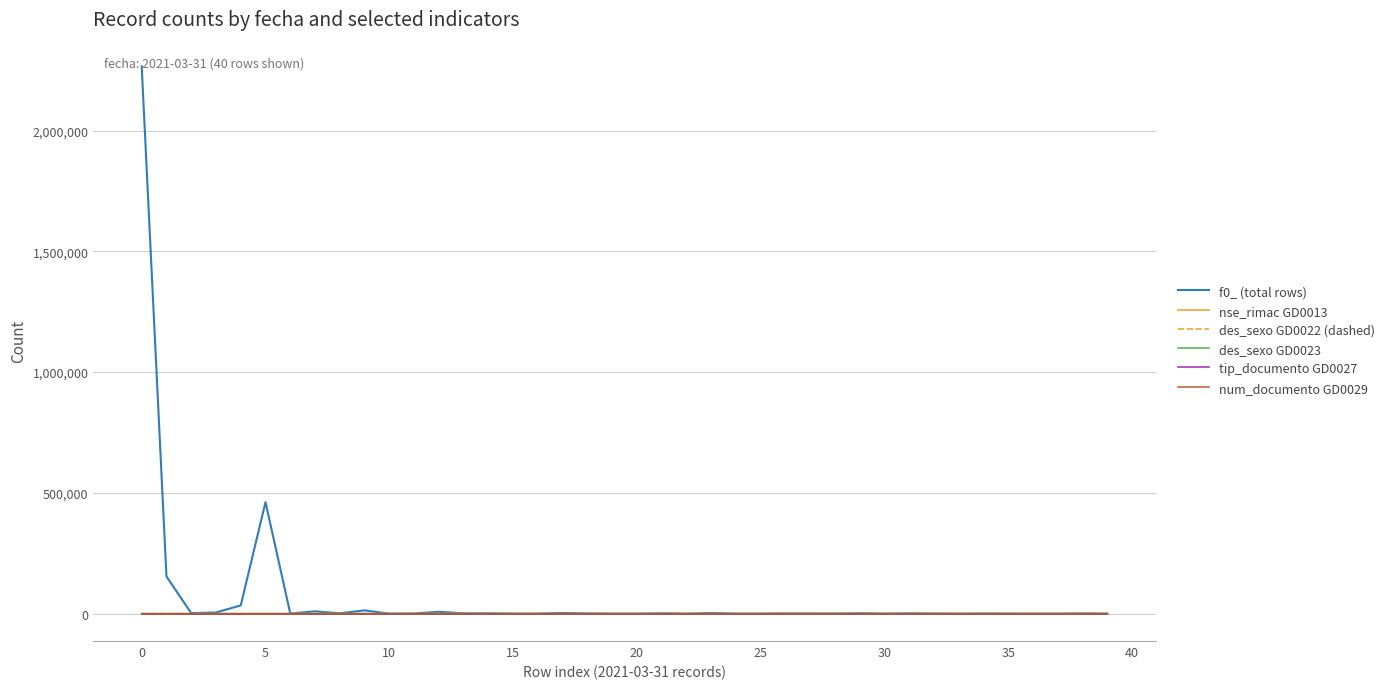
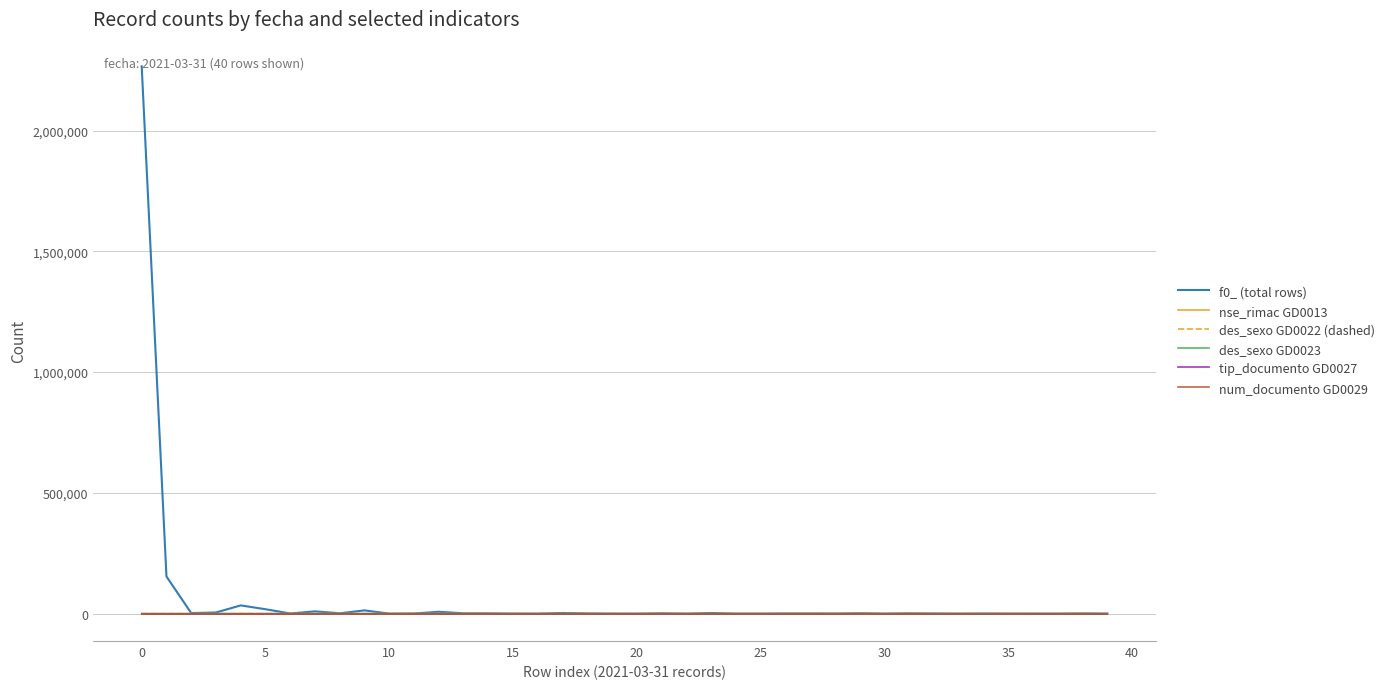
  {
    "f0_ (total rows)": {
-     "5": "460,000"
+     "5": "20,000"
    },
    "num_documento GD0029": {
      "0": "0",
      "5": "0"
    }
  }
